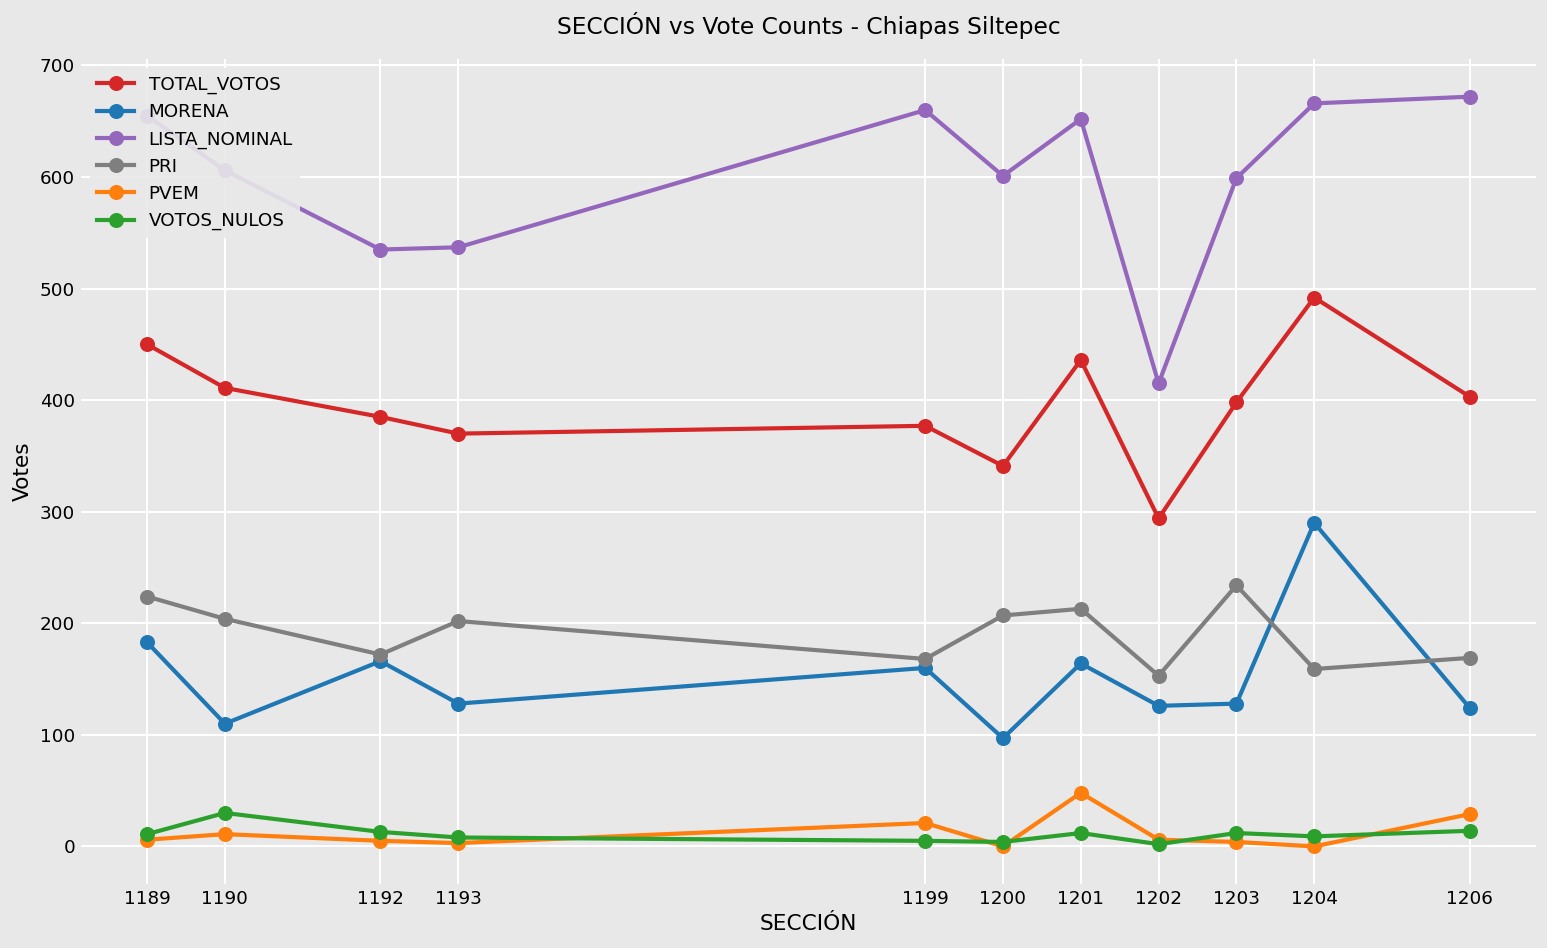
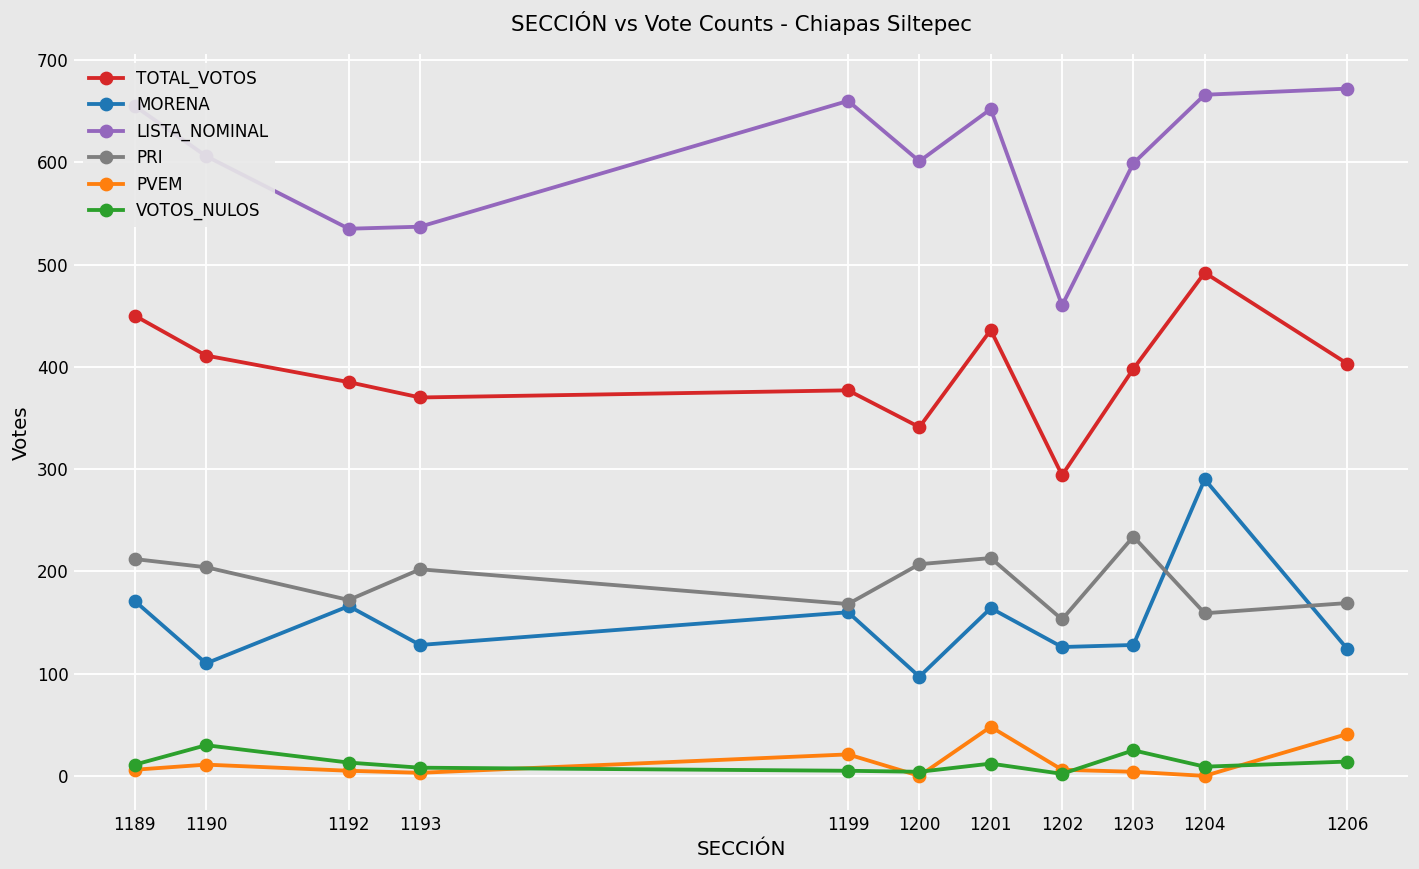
  {
    "TOTAL_VOTOS": {
      "1189": 450,
      "1190": 410,
      "1192": 390,
      "1193": 370,
      "1199": 380,
      "1200": 340,
      "1201": 440,
      "1202": 290,
      "1203": 400,
      "1204": 490,
      "1206": 400
    },
    "MORENA": {
-     "1189": 180,
+     "1189": 170,
      "1190": 110,
      "1192": 170,
      "1193": 130,
      "1199": 160,
      "1200": 100,
      "1201": 160,
      "1202": 130,
      "1203": 130,
      "1204": 290,
      "1206": 120
    },
    "LISTA_NOMINAL": {
      "1192": 540,
      "1193": 540,
      "1199": 660,
      "1200": 600,
      "1201": 650,
-     "1202": 420,
+     "1202": 460,
      "1203": 600,
      "1204": 670,
      "1206": 670
    },
    "PRI": {
-     "1189": 220,
+     "1189": 210,
      "1190": 200,
      "1192": 170,
      "1193": 200,
      "1199": 170,
      "1200": 210,
      "1201": 210,
      "1202": 150,
      "1203": 230,
      "1204": 160,
      "1206": 170
    },
    "PVEM": {
      "1189": 10,
      "1190": 10,
      "1192": 10,
      "1193": 0,
      "1199": 20,
      "1200": 0,
      "1201": 50,
      "1202": 10,
      "1203": 0,
      "1204": 0,
-     "1206": 30
+     "1206": 40
    },
    "VOTOS_NULOS": {
      "1189": 10,
      "1190": 30,
      "1192": 10,
      "1193": 10,
      "1199": 10,
      "1200": 0,
      "1201": 10,
      "1202": 0,
-     "1203": 10,
+     "1203": 30,
      "1204": 10,
      "1206": 10
    }
  }
